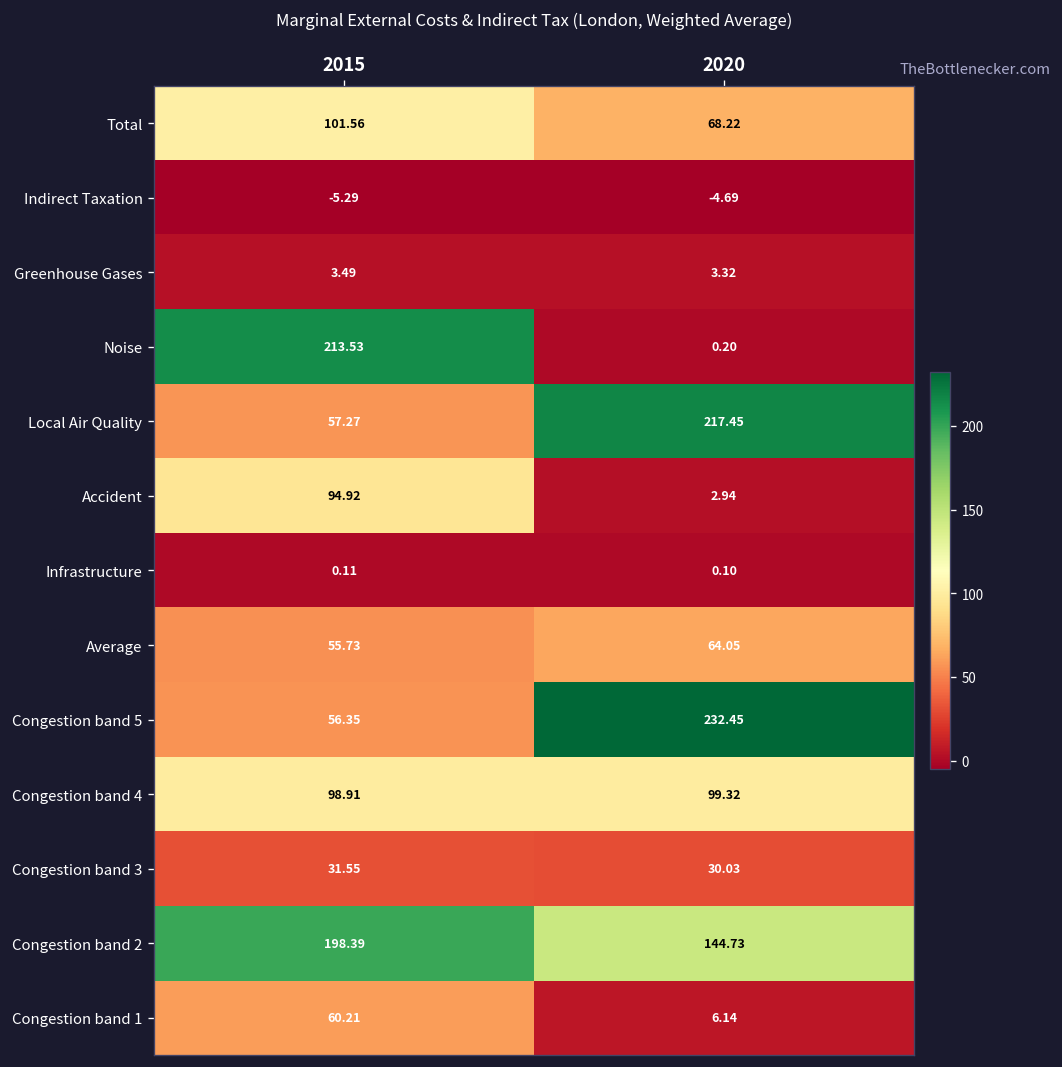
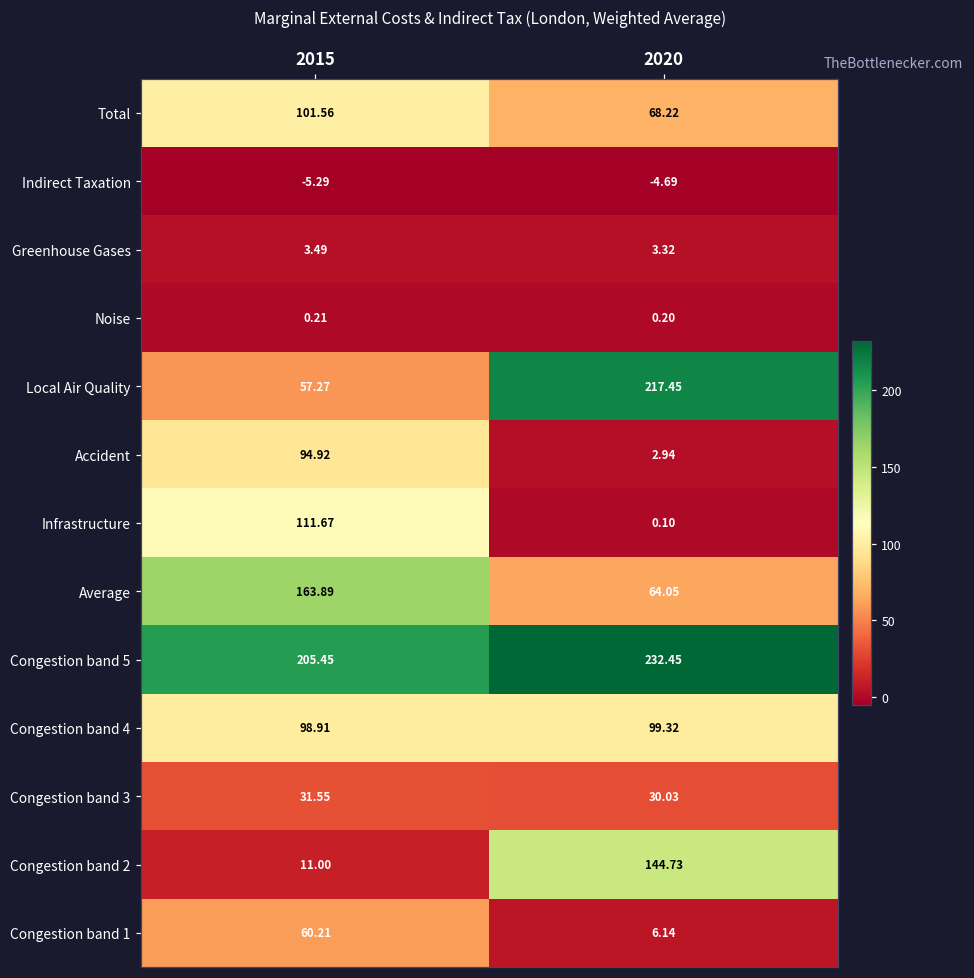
  {
    "Total": {
      "2015": 101.56,
      "2020": 68.22
    },
    "Indirect Taxation": {
      "2015": -5.29,
      "2020": -4.69
    },
    "Greenhouse Gases": {
      "2015": 3.49,
      "2020": 3.32
    },
    "Noise": {
-     "2015": 213.53,
+     "2015": 0.21,
      "2020": 0.20
    },
    "Local Air Quality": {
      "2015": 57.27,
      "2020": 217.45
    },
    "Accident": {
      "2015": 94.92,
      "2020": 2.94
    },
    "Infrastructure": {
-     "2015": 0.11,
+     "2015": 111.67,
      "2020": 0.10
    },
    "Average": {
-     "2015": 55.73,
+     "2015": 163.89,
      "2020": 64.05
    },
    "Congestion band 5": {
-     "2015": 56.35,
+     "2015": 205.45,
      "2020": 232.45
    },
    "Congestion band 4": {
      "2015": 98.91,
      "2020": 99.32
    },
    "Congestion band 3": {
      "2015": 31.55,
      "2020": 30.03
    },
    "Congestion band 2": {
-     "2015": 198.39,
+     "2015": 11.00,
      "2020": 144.73
    },
    "Congestion band 1": {
      "2015": 60.21,
      "2020": 6.14
    }
  }
